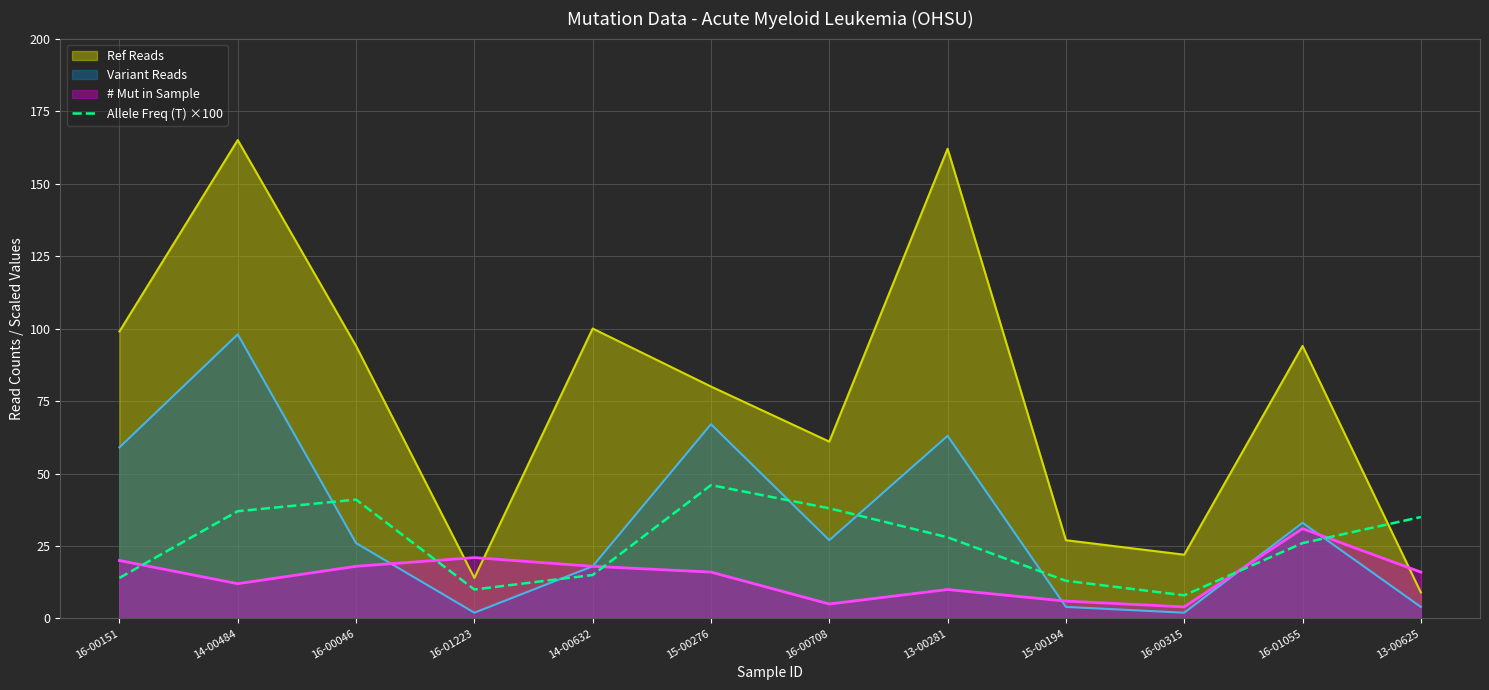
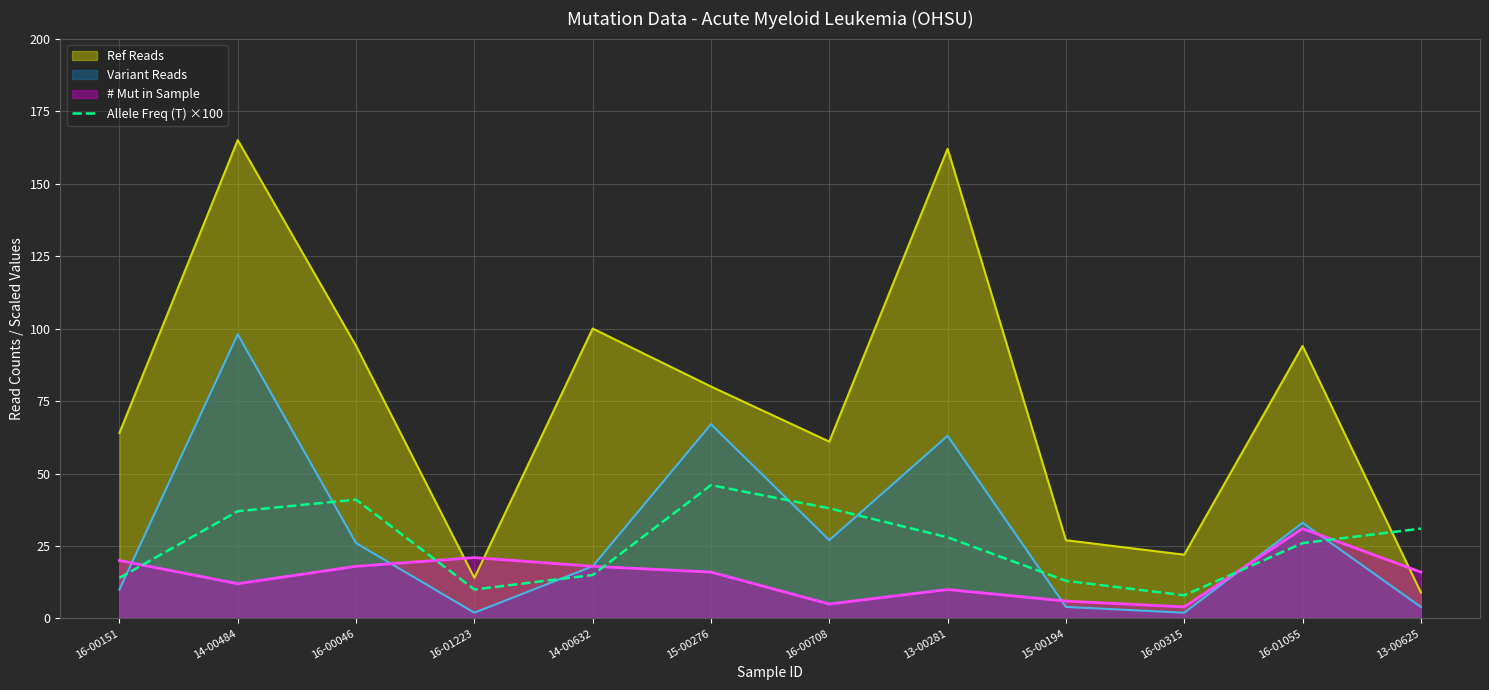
  {
    "Ref Reads": {
-     "16-00151": 99,
+     "16-00151": 64,
      "14-00484": 165,
      "16-00046": 94,
      "16-01223": 14,
      "14-00632": 100,
      "15-00276": 80,
      "16-00708": 61,
      "13-00281": 162,
      "15-00194": 27,
      "16-00315": 22,
      "16-01055": 94,
      "13-00625": 9
    },
    "Variant Reads": {
-     "16-00151": 59,
+     "16-00151": 10,
      "14-00484": 98,
      "16-00046": 26,
      "16-01223": 2,
      "15-00276": 67,
      "16-00708": 27,
      "13-00281": 63,
      "15-00194": 4,
      "16-00315": 2,
      "16-01055": 33,
      "13-00625": 4
    },
    "# Mut in Sample": {
      "16-00151": 20,
      "14-00484": 12,
      "16-00046": 18,
      "16-01223": 21,
      "15-00276": 16,
      "16-00708": 5,
      "13-00281": 10,
      "15-00194": 6,
      "16-00315": 4,
      "16-01055": 31,
      "13-00625": 16
    },
    "Allele Freq (T) ×100": {
      "16-00151": 14,
      "14-00484": 37,
      "16-00046": 41,
      "16-01223": 10,
      "14-00632": 15,
      "15-00276": 46,
      "16-00708": 38,
      "13-00281": 28,
      "15-00194": 13,
      "16-00315": 8,
      "16-01055": 26,
-     "13-00625": 35
+     "13-00625": 31
    }
  }
